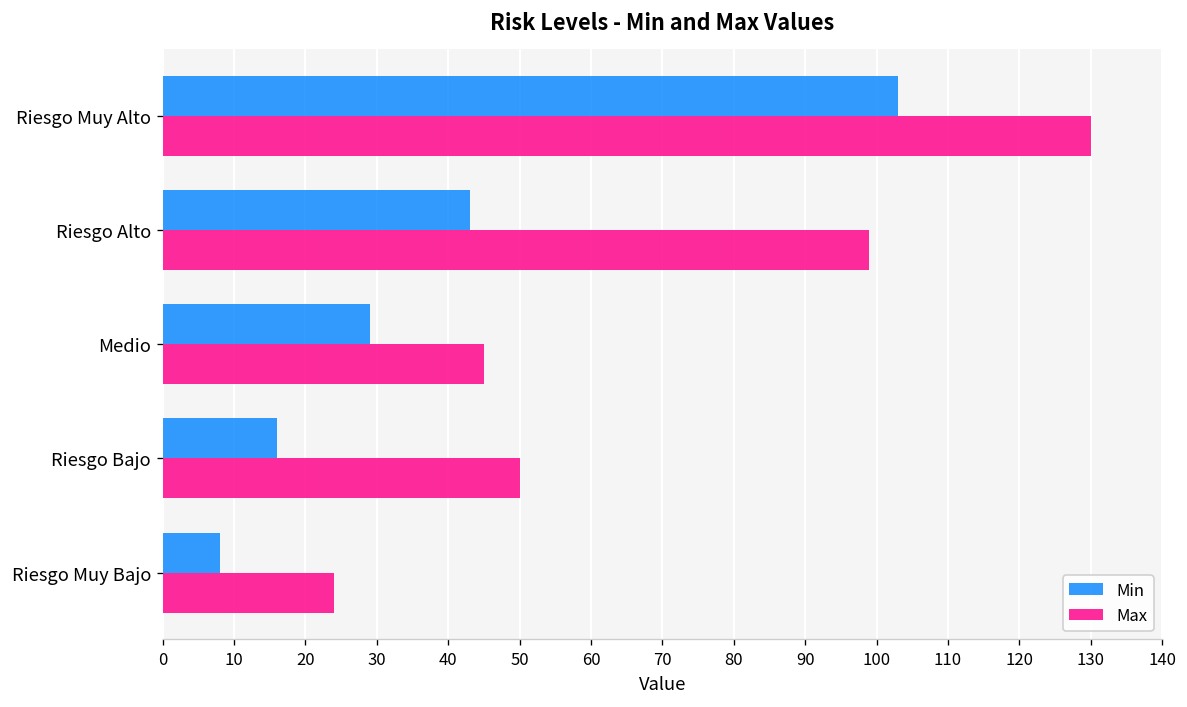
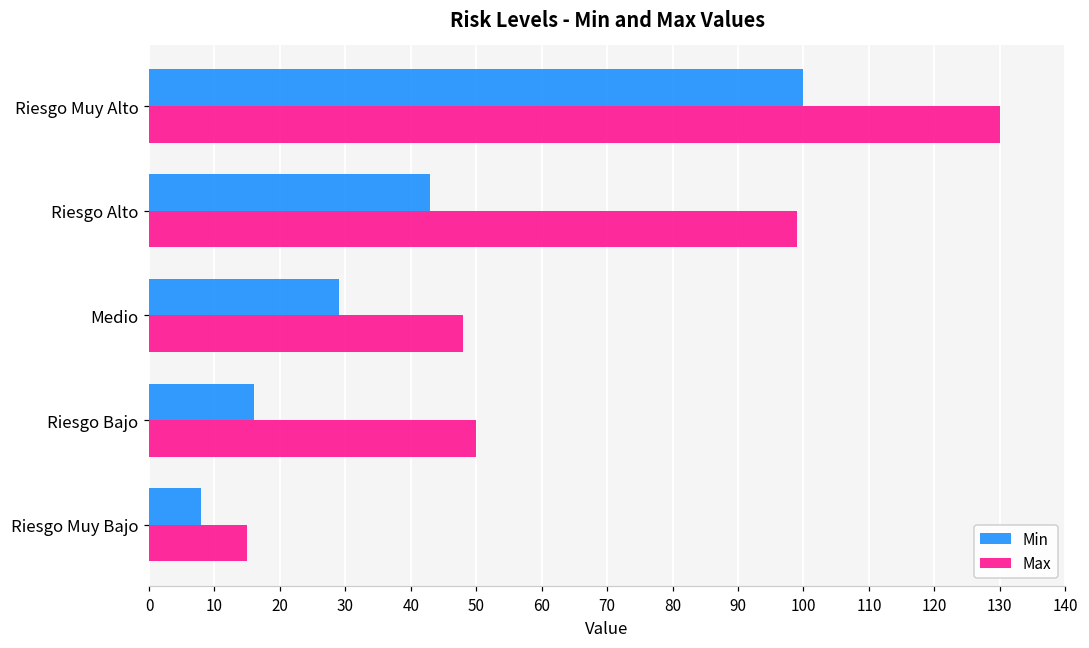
  {
    "Min": {
-     "Riesgo Muy Alto": 103,
+     "Riesgo Muy Alto": 100,
      "Riesgo Alto": 43,
      "Medio": 29,
      "Riesgo Bajo": 16,
      "Riesgo Muy Bajo": 8
    },
    "Max": {
      "Riesgo Muy Alto": 130,
      "Riesgo Alto": 99,
-     "Medio": 45,
+     "Medio": 48,
      "Riesgo Bajo": 50,
-     "Riesgo Muy Bajo": 24
+     "Riesgo Muy Bajo": 15
    }
  }
